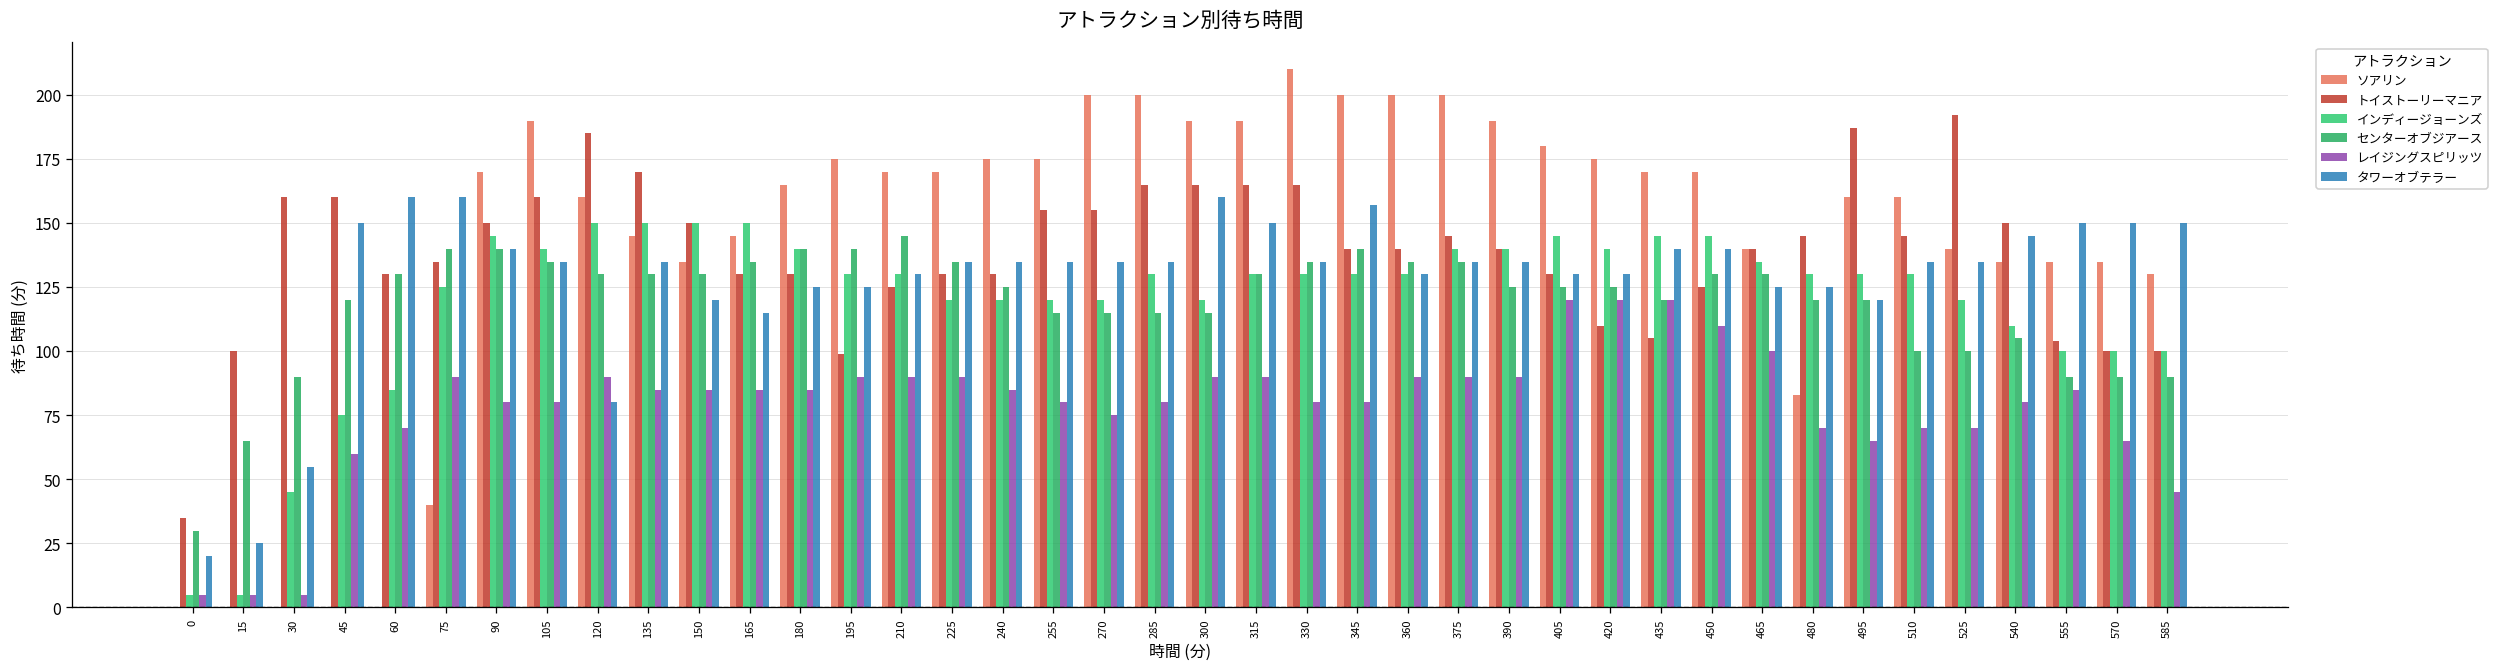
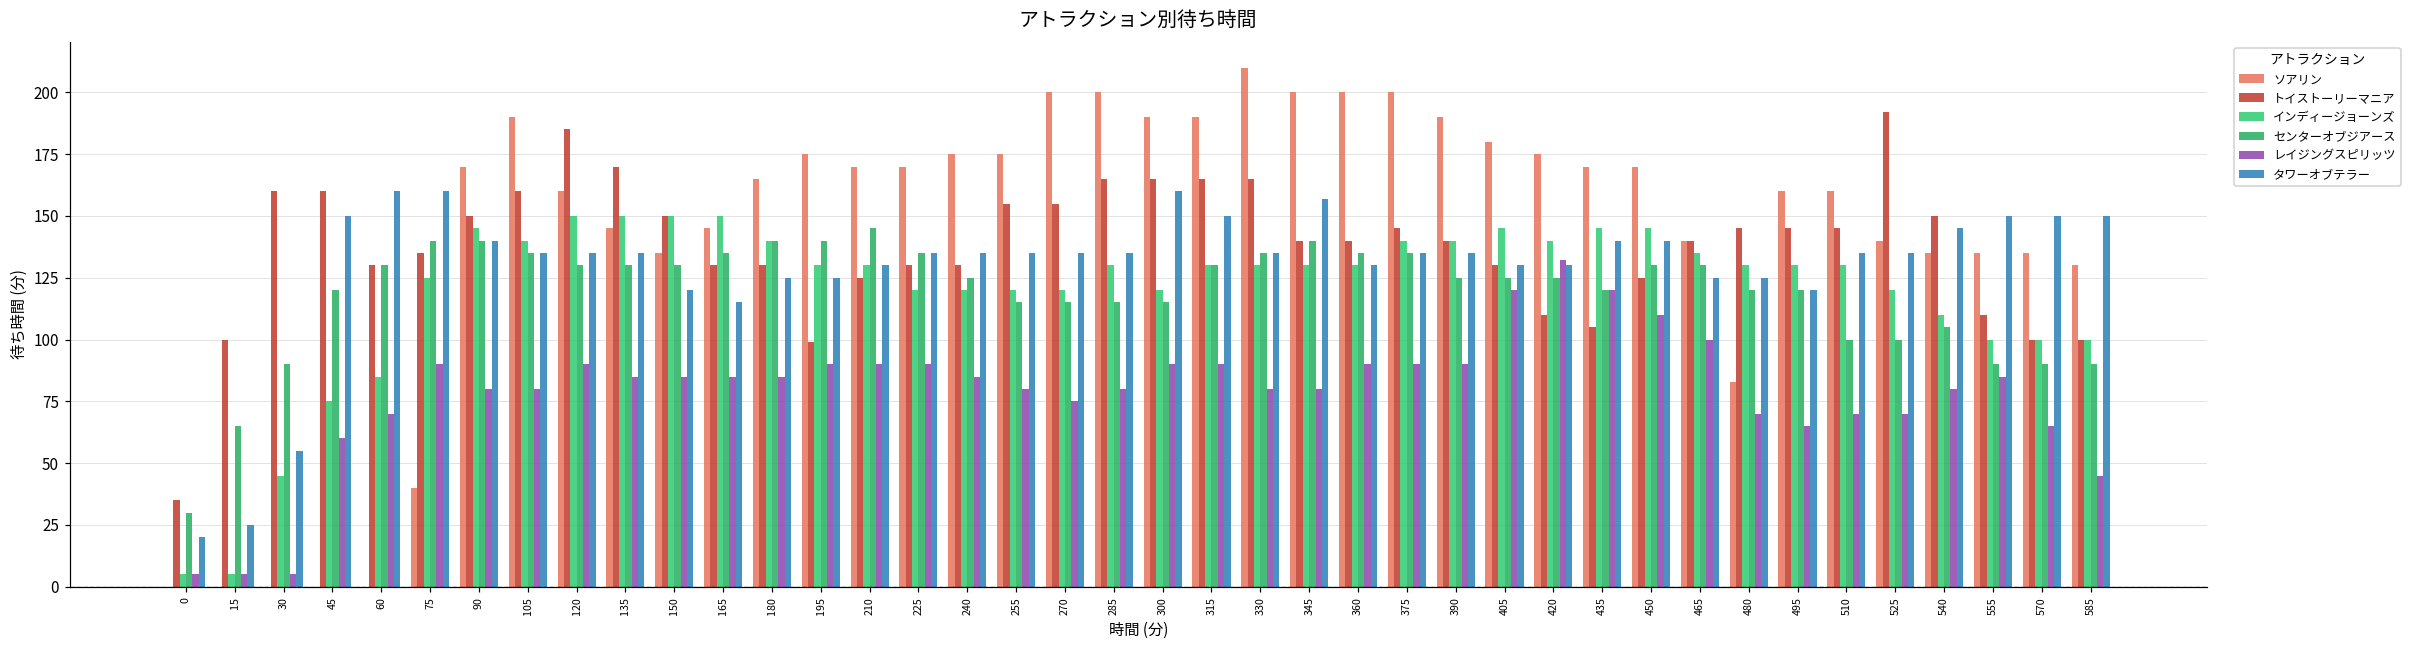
  {
    "ソアリン": {
      "0": 0,
      "15": 0,
      "30": 0,
      "45": 0,
      "60": 0,
      "75": 40,
      "90": 170,
      "105": 190,
      "120": 160,
      "135": 145,
      "150": 135,
      "165": 145,
      "180": 165,
      "195": 175,
      "210": 170,
      "225": 170,
      "240": 175,
      "255": 175,
      "270": 200,
      "285": 200,
      "300": 190,
      "315": 190,
      "330": 210,
      "345": 200,
      "360": 200,
      "375": 200,
      "390": 190,
      "405": 180,
      "420": 175,
      "435": 170,
      "450": 170,
      "465": 140,
      "480": 83,
      "495": 160,
      "510": 160,
      "525": 140,
      "540": 135,
      "555": 135,
      "570": 135,
      "585": 130
    },
    "トイストーリーマニア": {
      "0": 35,
      "15": 100,
      "30": 160,
      "45": 160,
      "60": 130,
      "75": 135,
      "90": 150,
      "105": 160,
      "120": 185,
      "135": 170,
      "150": 150,
      "165": 130,
      "180": 130,
      "195": 99,
      "210": 125,
      "225": 130,
      "240": 130,
      "255": 155,
      "270": 155,
      "285": 165,
      "300": 165,
      "315": 165,
      "330": 165,
      "345": 140,
      "360": 140,
      "375": 145,
      "390": 140,
      "405": 130,
      "420": 110,
      "435": 105,
      "450": 125,
      "465": 140,
      "480": 145,
-     "495": 187,
+     "495": 145,
      "510": 145,
      "525": 192,
      "540": 150,
-     "555": 104,
+     "555": 110,
      "570": 100,
      "585": 100
    },
    "レイジングスピリッツ": {
      "0": 5,
      "15": 5,
      "30": 5,
      "45": 60,
      "60": 70,
      "75": 90,
      "90": 80,
      "105": 80,
      "120": 90,
      "135": 85,
      "150": 85,
      "165": 85,
      "180": 85,
      "195": 90,
      "210": 90,
      "225": 90,
      "240": 85,
      "255": 80,
      "270": 75,
      "285": 80,
      "300": 90,
      "315": 90,
      "330": 80,
      "345": 80,
      "360": 90,
      "375": 90,
      "390": 90,
      "405": 120,
-     "420": 120,
+     "420": 132,
      "435": 120,
      "450": 110,
      "465": 100,
      "480": 70,
      "495": 65,
      "510": 70,
      "525": 70,
      "540": 80,
      "555": 85,
      "570": 65,
      "585": 45
    },
    "タワーオブテラー": {
      "0": 20,
      "15": 25,
      "30": 55,
      "45": 150,
      "60": 160,
      "75": 160,
      "90": 140,
      "105": 135,
-     "120": 80,
+     "120": 135,
      "135": 135,
      "150": 120,
      "165": 115,
      "180": 125,
      "195": 125,
      "210": 130,
      "225": 135,
      "240": 135,
      "255": 135,
      "270": 135,
      "285": 135,
      "300": 160,
      "315": 150,
      "330": 135,
      "345": 157,
      "360": 130,
      "375": 135,
      "390": 135,
      "405": 130,
      "420": 130,
      "435": 140,
      "450": 140,
      "465": 125,
      "480": 125,
      "495": 120,
      "510": 135,
      "525": 135,
      "540": 145,
      "555": 150,
      "570": 150,
      "585": 150
    }
  }
